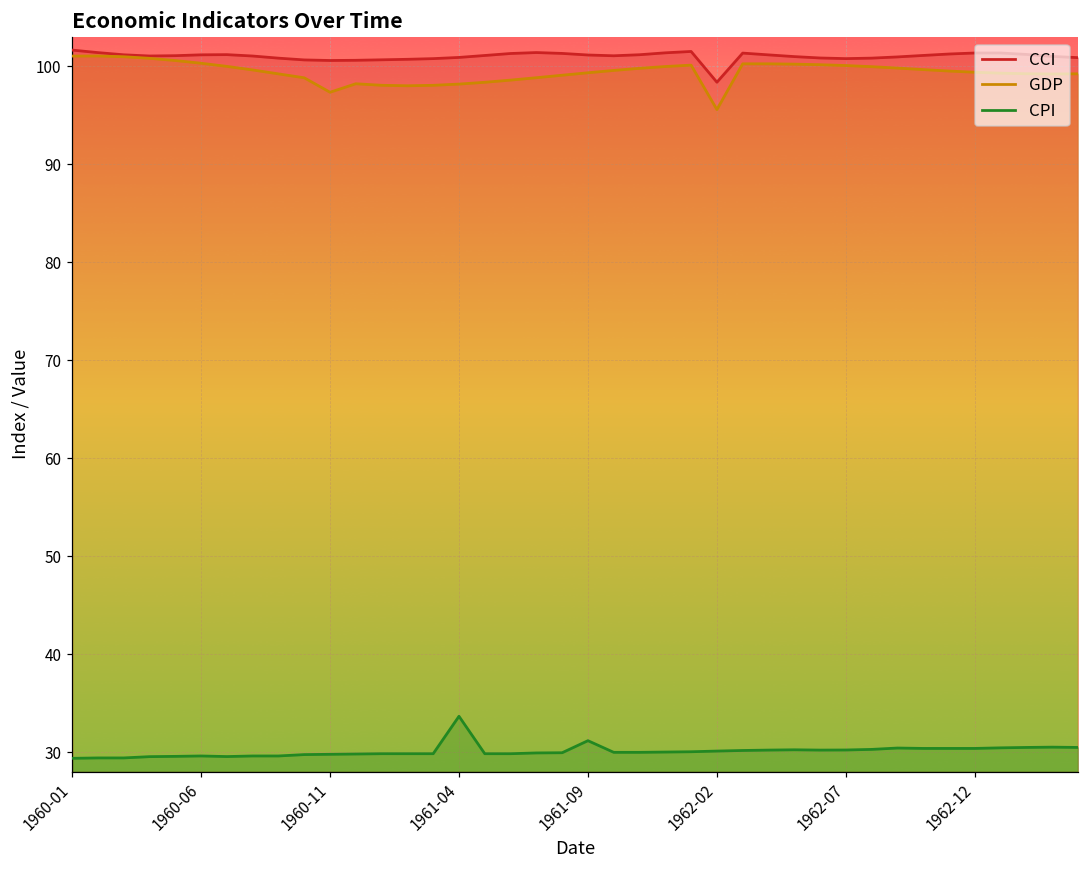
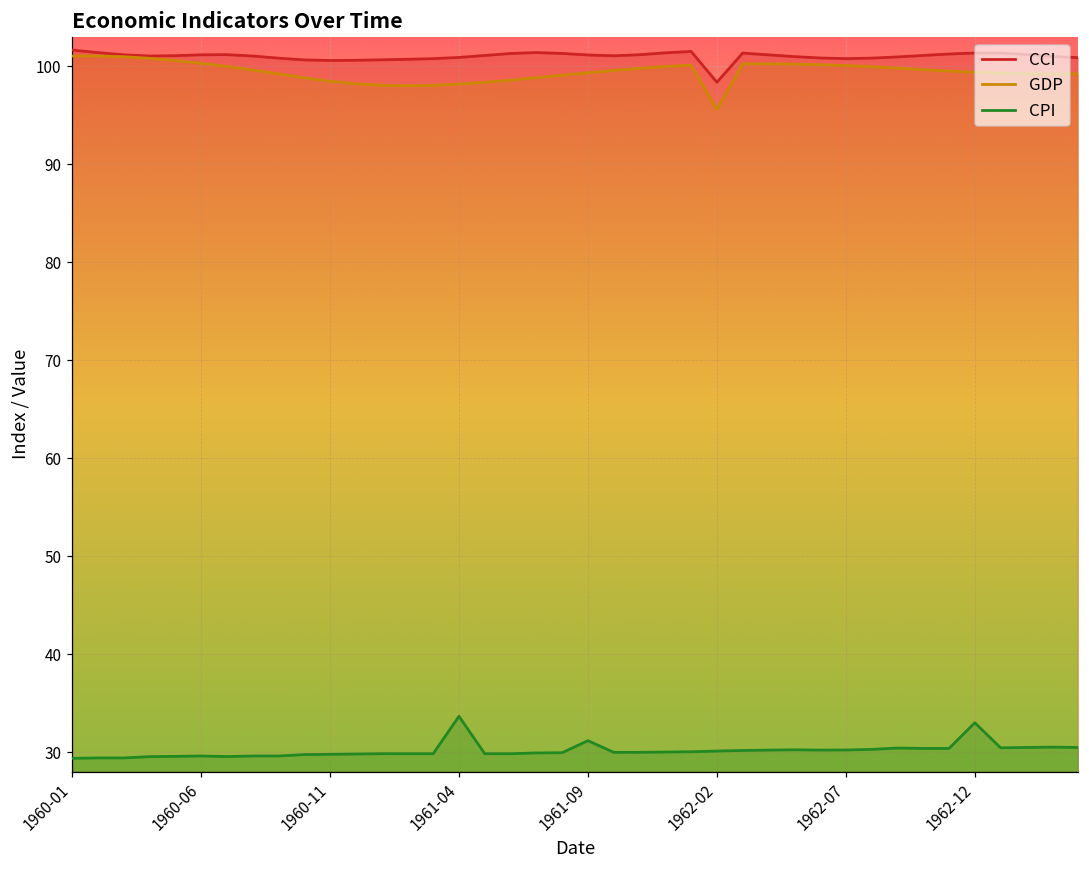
  {
    "CCI": {
      "1960-01": 102,
      "1960-06": 101,
      "1960-11": 101,
      "1961-04": 101,
      "1961-09": 101,
      "1962-02": 98,
      "1962-07": 101,
      "1962-12": 101
    },
    "GDP": {
      "1960-01": 101,
      "1960-06": 100,
-     "1960-11": 97,
+     "1960-11": 98,
      "1961-04": 98,
      "1961-09": 99,
      "1962-02": 96,
      "1962-07": 100,
      "1962-12": 99
    },
    "CPI": {
      "1960-01": 29,
      "1960-06": 30,
      "1960-11": 30,
      "1961-04": 34,
      "1961-09": 31,
      "1962-02": 30,
      "1962-07": 30,
-     "1962-12": 30
+     "1962-12": 33
    }
  }
